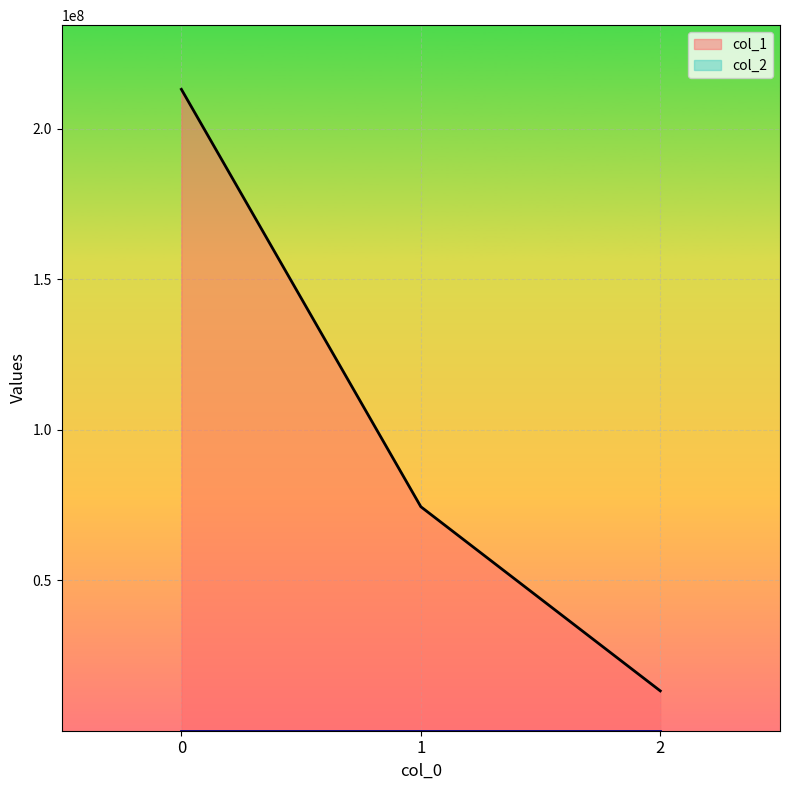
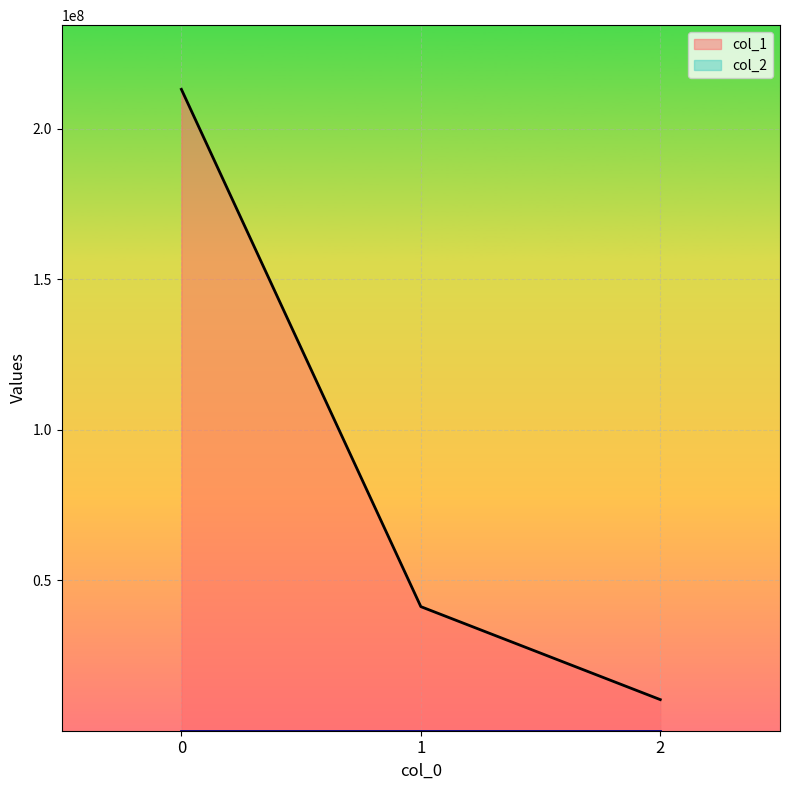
  {
    "col_1": {
      "0": 213000000,
-     "1": 74000000,
-     "2": 13000000
+     "1": 41000000,
+     "2": 10000000
    },
    "col_2": {
      "0": 0,
      "1": 0,
      "2": 0
    }
  }
